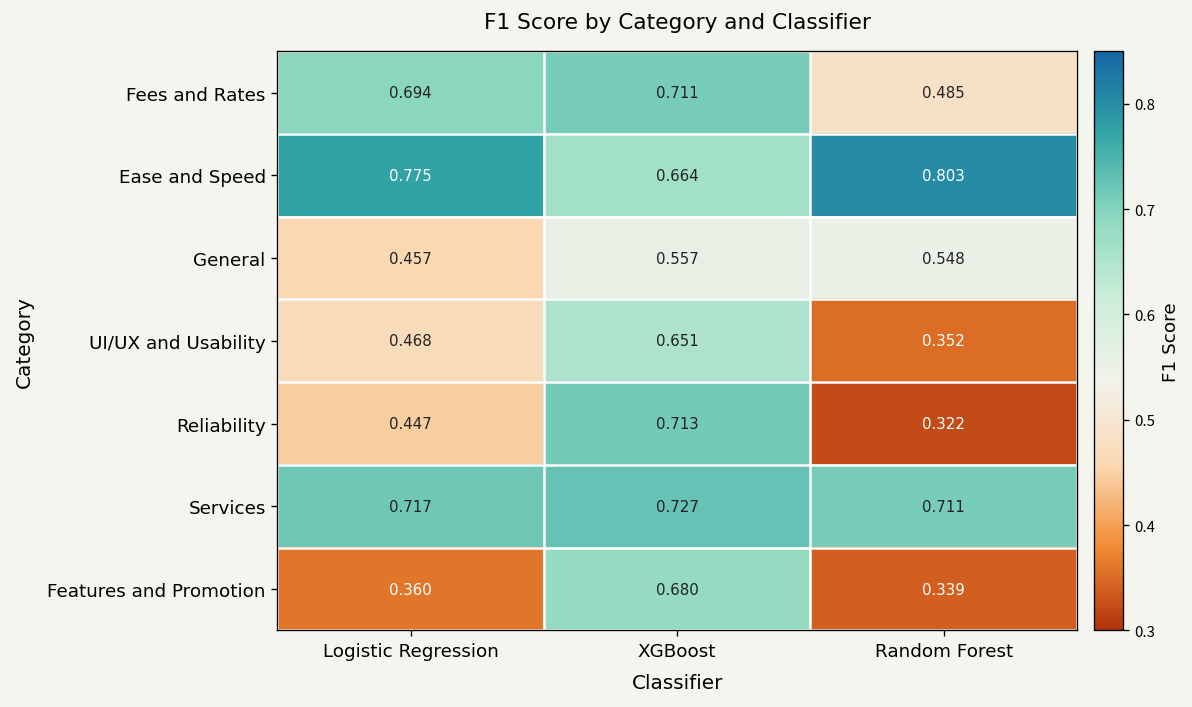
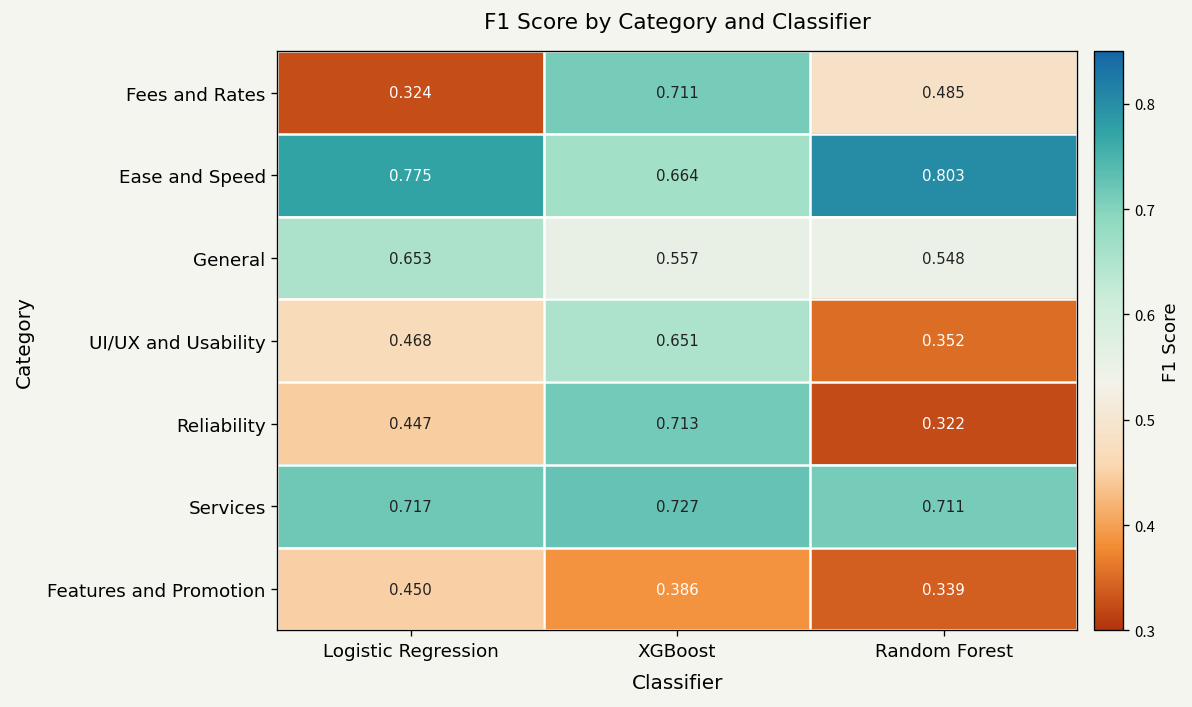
  {
    "Fees and Rates": {
-     "Logistic Regression": 0.694,
+     "Logistic Regression": 0.324,
      "XGBoost": 0.711,
      "Random Forest": 0.485
    },
    "Ease and Speed": {
      "Logistic Regression": 0.775,
      "XGBoost": 0.664,
      "Random Forest": 0.803
    },
    "General": {
-     "Logistic Regression": 0.457,
+     "Logistic Regression": 0.653,
      "XGBoost": 0.557,
      "Random Forest": 0.548
    },
    "UI/UX and Usability": {
      "Logistic Regression": 0.468,
      "XGBoost": 0.651,
      "Random Forest": 0.352
    },
    "Reliability": {
      "Logistic Regression": 0.447,
      "XGBoost": 0.713,
      "Random Forest": 0.322
    },
    "Services": {
      "Logistic Regression": 0.717,
      "XGBoost": 0.727,
      "Random Forest": 0.711
    },
    "Features and Promotion": {
-     "Logistic Regression": 0.360,
-     "XGBoost": 0.680,
+     "Logistic Regression": 0.450,
+     "XGBoost": 0.386,
      "Random Forest": 0.339
    }
  }
